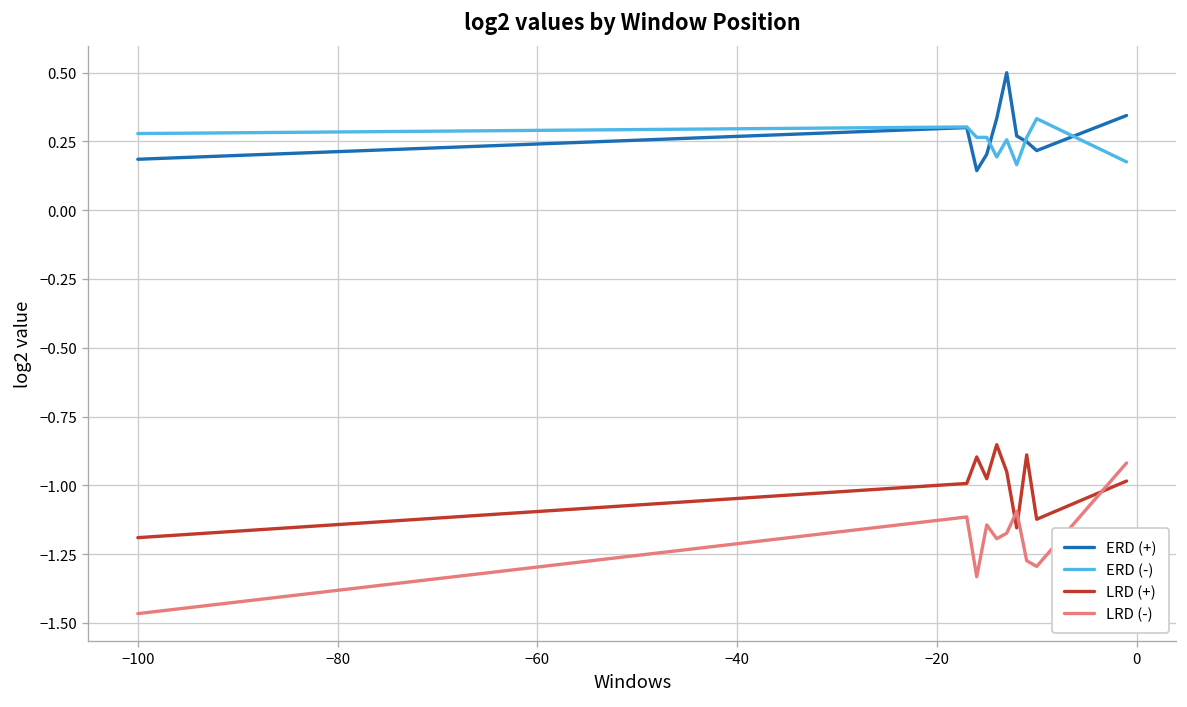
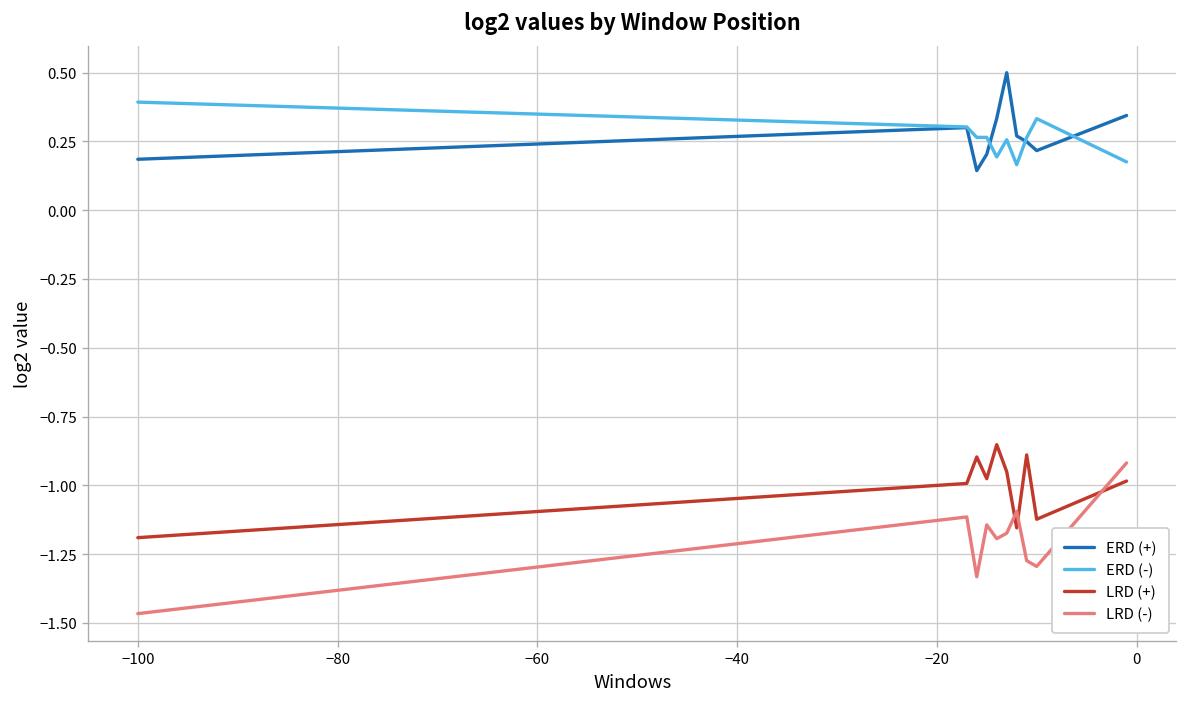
  {
    "ERD (+)": {
      "−100": 0.18
    },
    "ERD (-)": {
-     "−100": 0.28
+     "−100": 0.39
    },
    "LRD (+)": {
      "−100": -1.19
    },
    "LRD (-)": {
      "−100": -1.47
    }
  }
